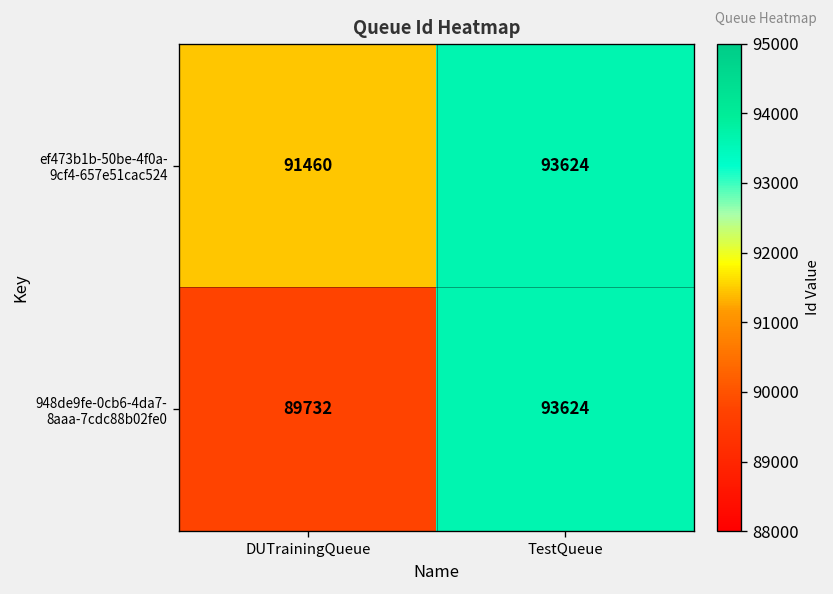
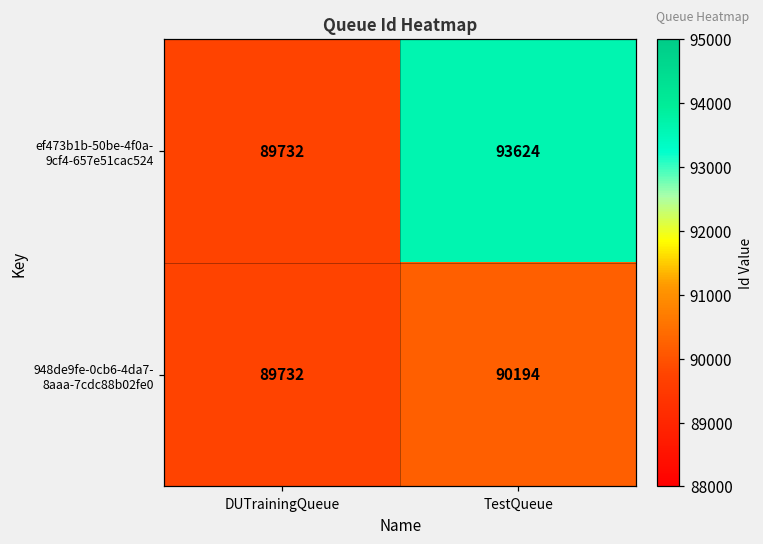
  {
    "ef473b1b-50be-4f0a- 9cf4-657e51cac524": {
-     "DUTrainingQueue": 91460,
+     "DUTrainingQueue": 89732,
      "TestQueue": 93624
    },
    "948de9fe-0cb6-4da7- 8aaa-7cdc88b02fe0": {
      "DUTrainingQueue": 89732,
-     "TestQueue": 93624
+     "TestQueue": 90194
    }
  }
